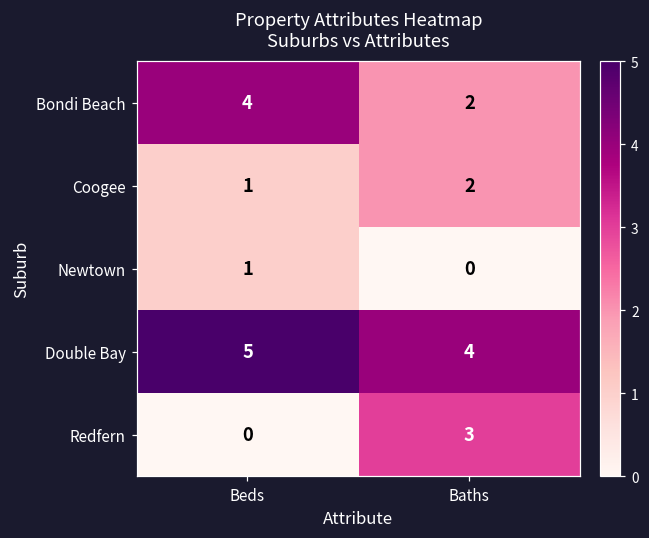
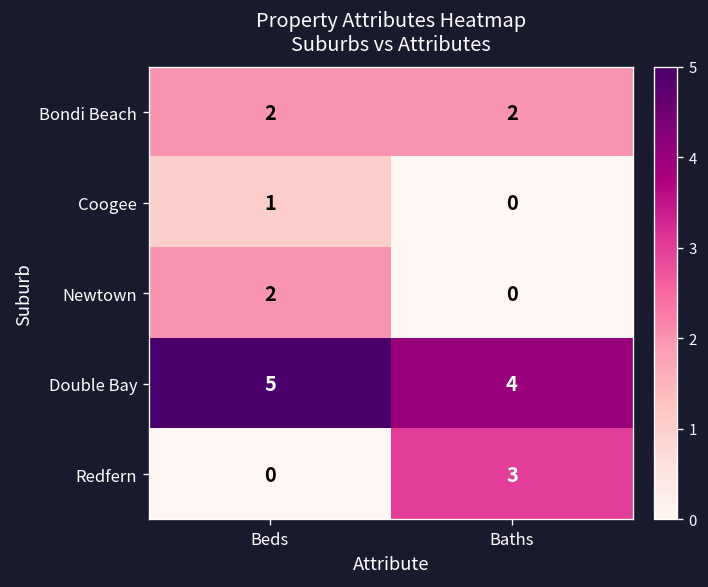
  {
    "Bondi Beach": {
-     "Beds": 4,
+     "Beds": 2,
      "Baths": 2
    },
    "Coogee": {
      "Beds": 1,
-     "Baths": 2
+     "Baths": 0
    },
    "Newtown": {
-     "Beds": 1,
+     "Beds": 2,
      "Baths": 0
    },
    "Double Bay": {
      "Beds": 5,
      "Baths": 4
    },
    "Redfern": {
      "Beds": 0,
      "Baths": 3
    }
  }
